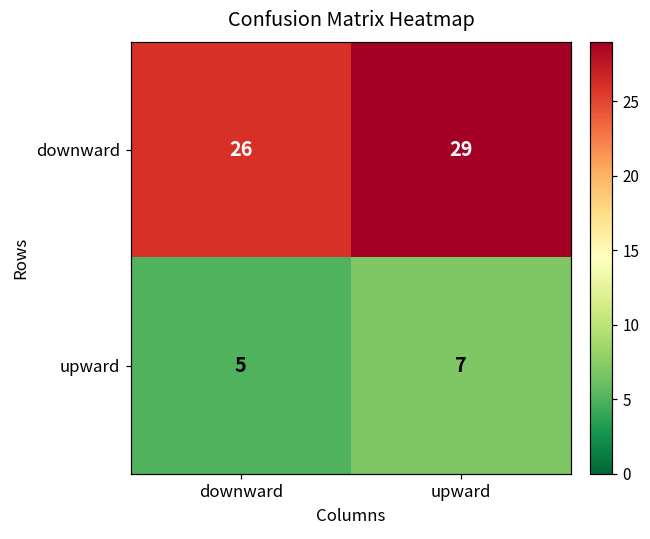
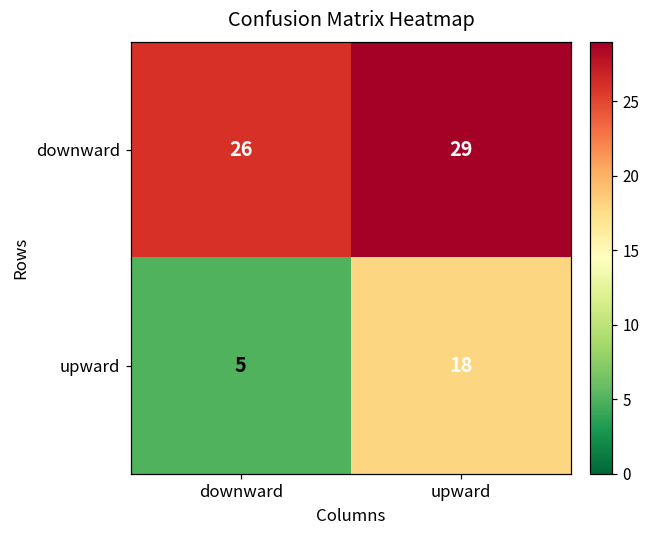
  {
    "downward": {
      "downward": 26,
      "upward": 29
    },
    "upward": {
      "downward": 5,
-     "upward": 7
+     "upward": 18
    }
  }
